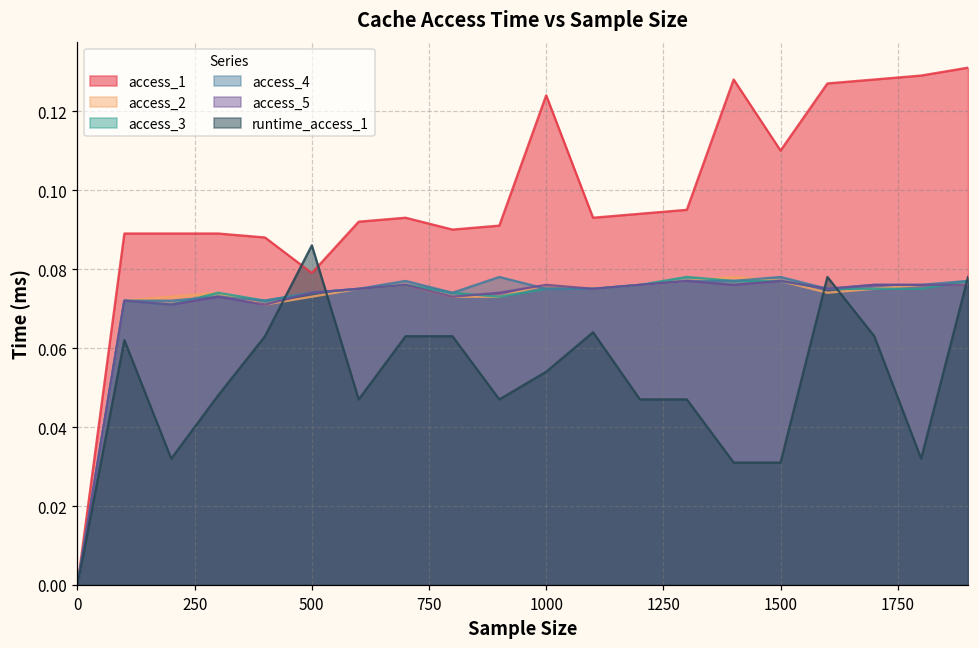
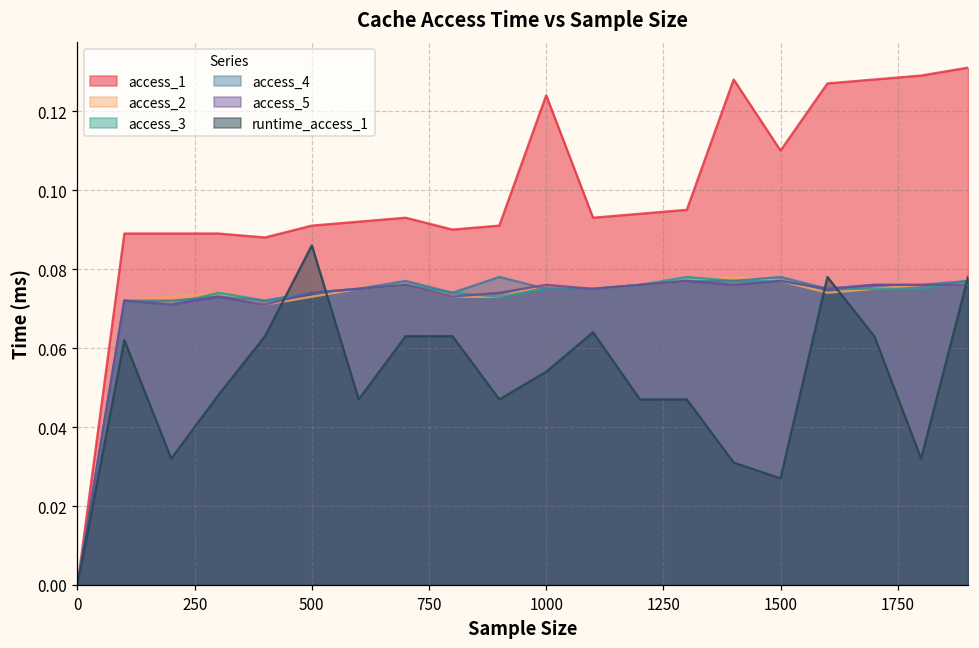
  {
    "access_1": {
-     "500": 0.079,
+     "500": 0.091,
      "1000": 0.124,
      "1500": 0.110
    },
    "access_2": {
      "500": 0.073
    },
    "runtime_access_1": {
      "500": 0.086,
      "1000": 0.054,
-     "1500": 0.031
+     "1500": 0.027
    }
  }
